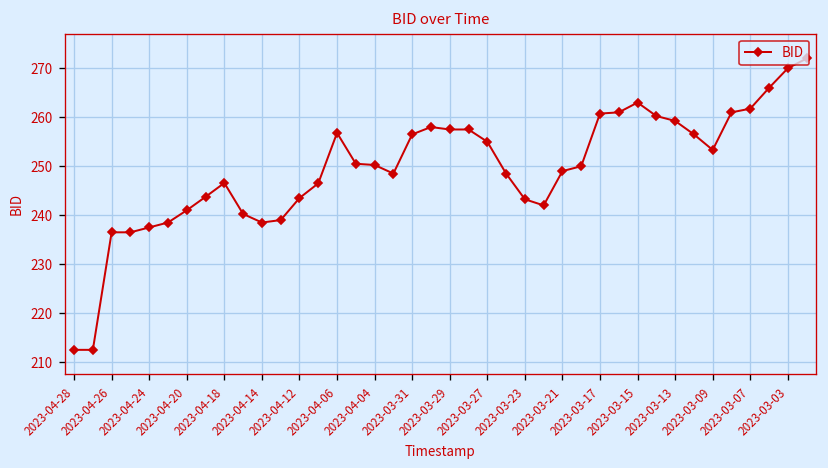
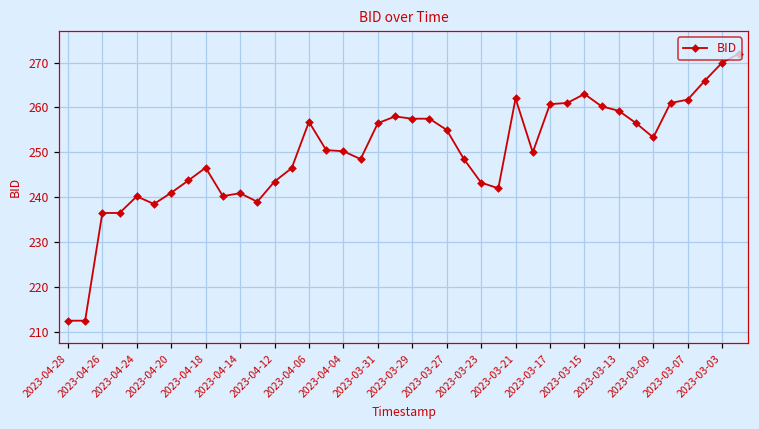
  {
    "2023-04-28": 213,
    "2023-04-26": 237,
-   "2023-04-24": 238,
+   "2023-04-24": 240,
    "2023-04-20": 241,
    "2023-04-18": 247,
-   "2023-04-14": 239,
+   "2023-04-14": 241,
    "2023-04-12": 244,
    "2023-04-06": 257,
    "2023-04-04": 250,
    "2023-03-31": 257,
    "2023-03-29": 258,
    "2023-03-27": 255,
    "2023-03-23": 243,
-   "2023-03-21": 249,
+   "2023-03-21": 262,
    "2023-03-17": 261,
    "2023-03-15": 263,
    "2023-03-13": 259,
    "2023-03-09": 253,
    "2023-03-07": 262,
    "2023-03-03": 270
  }
